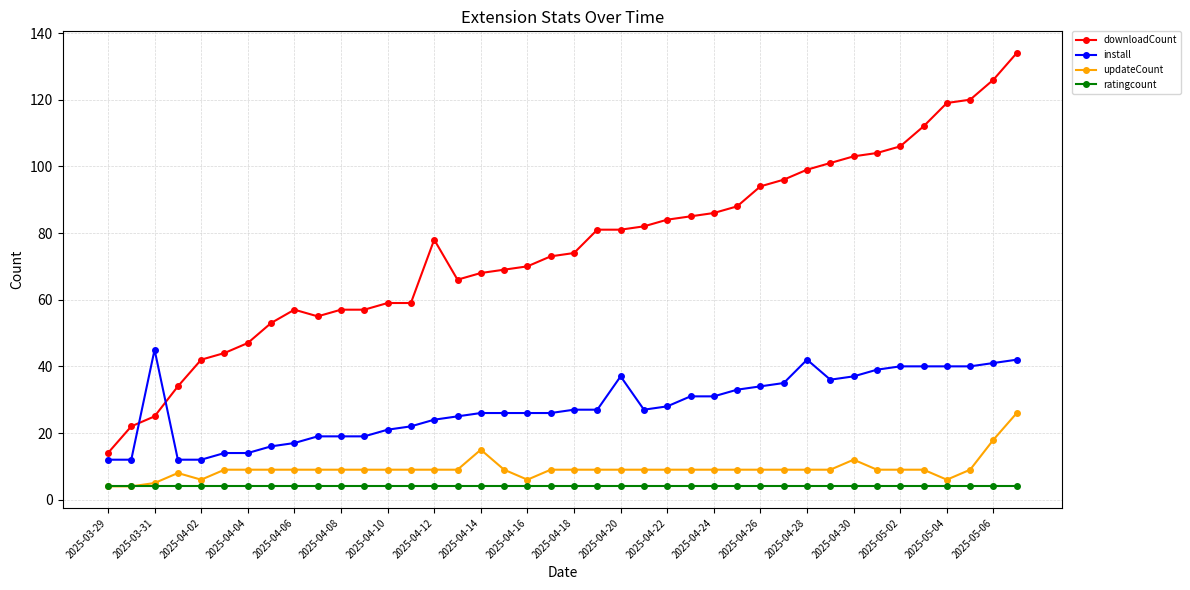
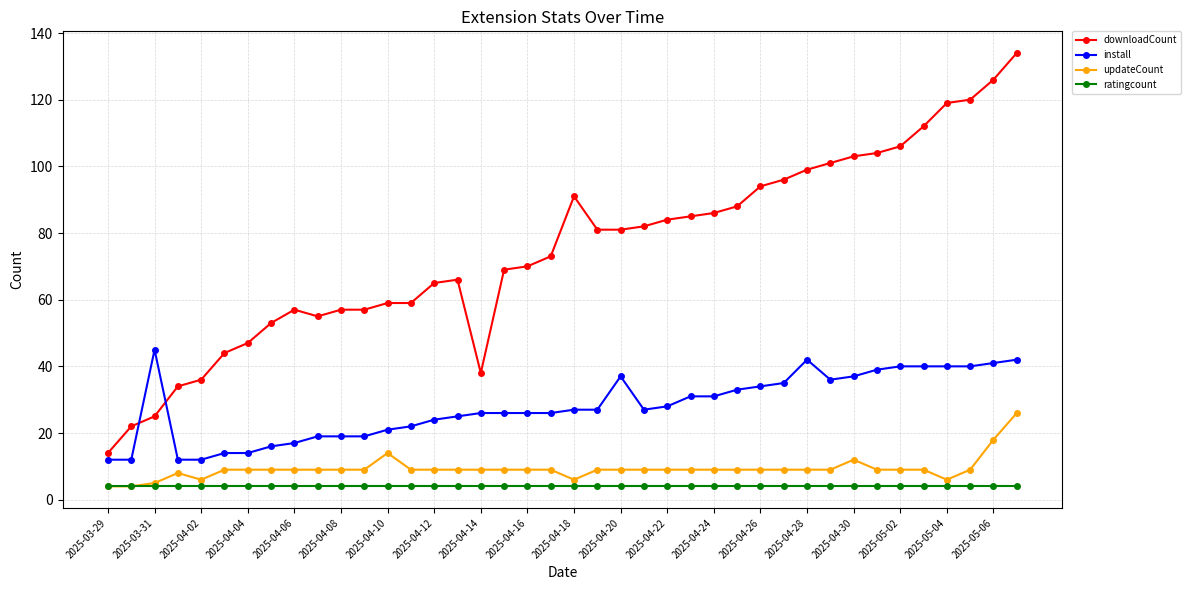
  {
    "downloadCount": {
      "2025-03-29": 14,
      "2025-03-31": 25,
-     "2025-04-02": 42,
+     "2025-04-02": 36,
      "2025-04-04": 47,
      "2025-04-06": 57,
      "2025-04-08": 57,
      "2025-04-10": 59,
-     "2025-04-12": 78,
-     "2025-04-14": 68,
+     "2025-04-12": 65,
+     "2025-04-14": 38,
      "2025-04-16": 70,
-     "2025-04-18": 74,
+     "2025-04-18": 91,
      "2025-04-20": 81,
      "2025-04-22": 84,
      "2025-04-24": 86,
      "2025-04-26": 94,
      "2025-04-28": 99,
      "2025-04-30": 103,
      "2025-05-02": 106,
      "2025-05-04": 119,
      "2025-05-06": 126
    },
    "install": {
      "2025-03-29": 12,
      "2025-03-31": 45,
      "2025-04-02": 12,
      "2025-04-04": 14,
      "2025-04-06": 17,
      "2025-04-08": 19,
      "2025-04-10": 21,
      "2025-04-12": 24,
      "2025-04-14": 26,
      "2025-04-16": 26,
      "2025-04-18": 27,
      "2025-04-20": 37,
      "2025-04-22": 28,
      "2025-04-24": 31,
      "2025-04-26": 34,
      "2025-04-28": 42,
      "2025-04-30": 37,
      "2025-05-02": 40,
      "2025-05-04": 40,
      "2025-05-06": 41
    },
    "updateCount": {
      "2025-03-31": 5,
      "2025-04-02": 6,
      "2025-04-04": 9,
      "2025-04-06": 9,
      "2025-04-08": 9,
-     "2025-04-10": 9,
+     "2025-04-10": 14,
      "2025-04-12": 9,
-     "2025-04-14": 15,
-     "2025-04-16": 6,
-     "2025-04-18": 9,
+     "2025-04-14": 9,
+     "2025-04-16": 9,
+     "2025-04-18": 6,
      "2025-04-20": 9,
      "2025-04-22": 9,
      "2025-04-24": 9,
      "2025-04-26": 9,
      "2025-04-28": 9,
      "2025-04-30": 12,
      "2025-05-02": 9,
      "2025-05-04": 6,
      "2025-05-06": 18
    },
    "ratingcount": {
      "2025-03-31": 4,
      "2025-04-02": 4,
      "2025-04-04": 4,
      "2025-04-06": 4,
      "2025-04-08": 4,
      "2025-04-10": 4,
      "2025-04-12": 4,
      "2025-04-14": 4,
      "2025-04-16": 4,
      "2025-04-18": 4,
      "2025-04-20": 4,
      "2025-04-22": 4,
      "2025-04-24": 4,
      "2025-04-26": 4,
      "2025-04-28": 4,
      "2025-04-30": 4,
      "2025-05-02": 4,
      "2025-05-04": 4,
      "2025-05-06": 4
    }
  }
